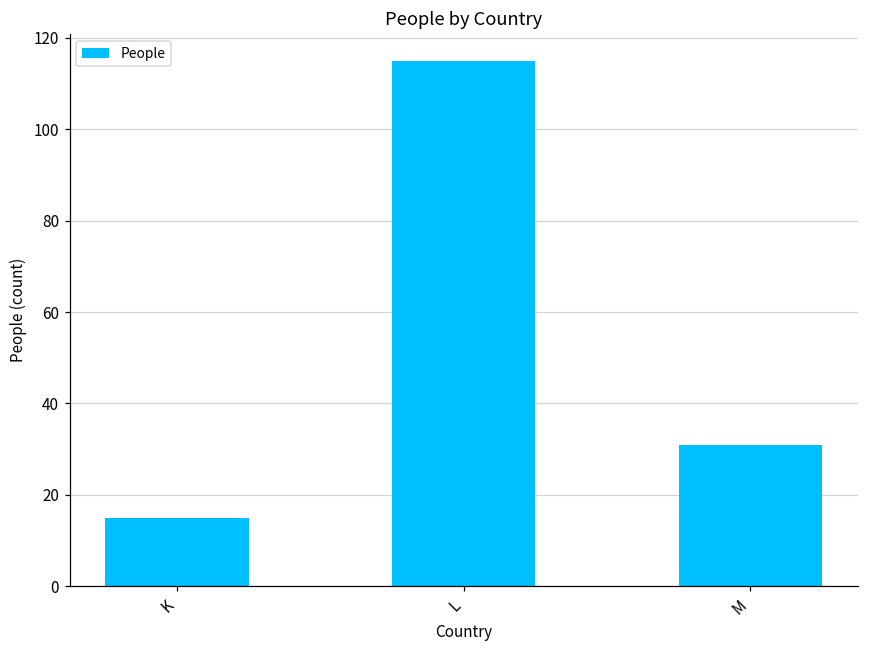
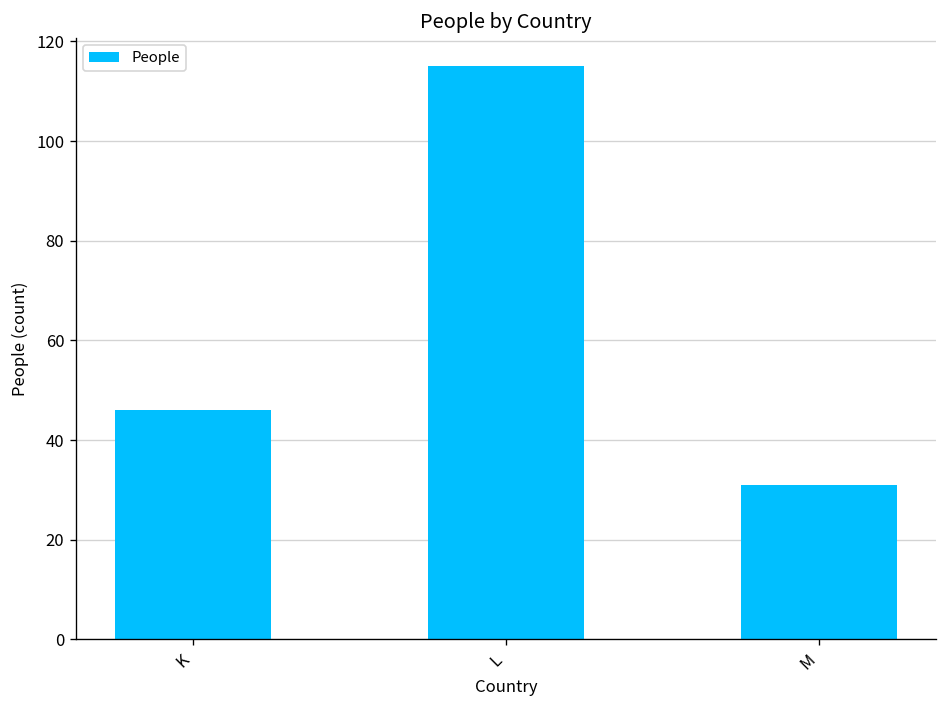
  {
-   "K": 15,
+   "K": 46,
    "L": 115,
    "M": 31
  }
